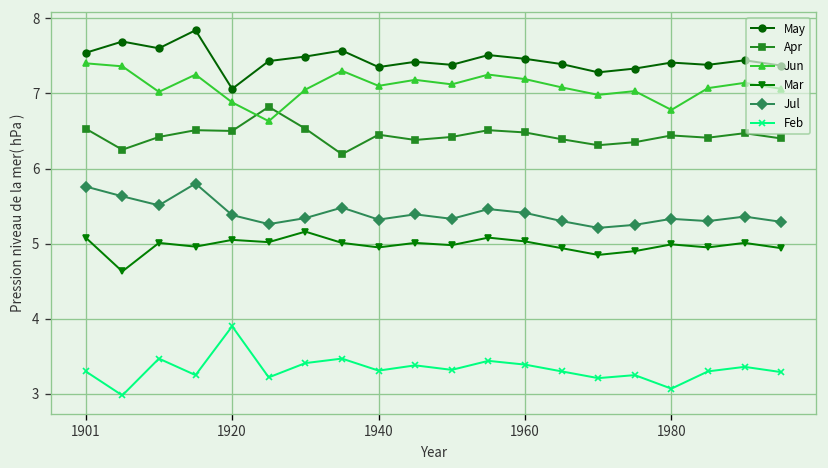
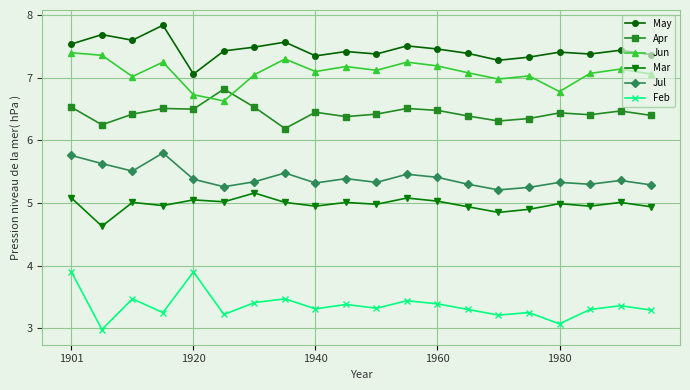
  {
    "Jun": {
      "1901": 7.4,
-     "1920": 6.9,
+     "1920": 6.7,
      "1940": 7.1,
      "1960": 7.2,
      "1980": 6.8
    },
    "Feb": {
-     "1901": 3.3,
+     "1901": 3.9,
      "1920": 3.9,
      "1940": 3.3,
      "1960": 3.4,
      "1980": 3.1
    }
  }
